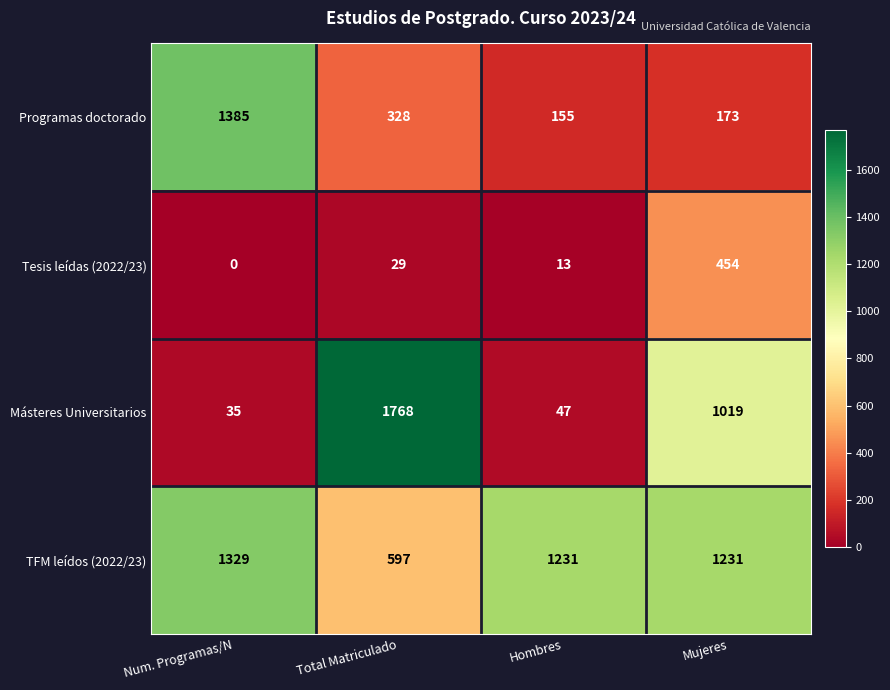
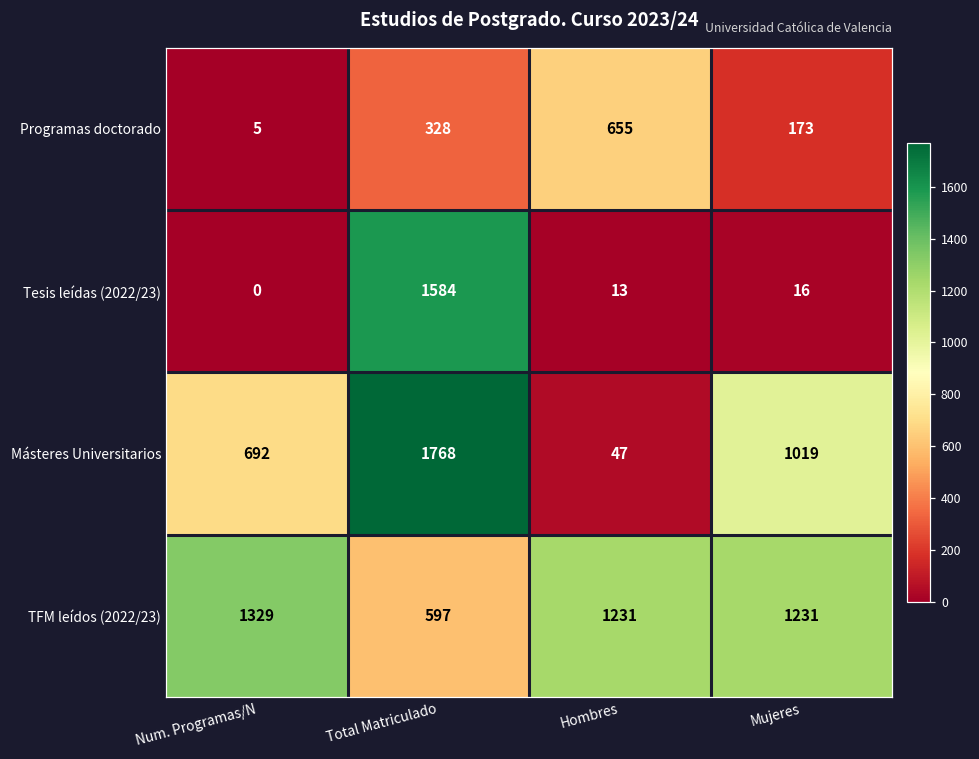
  {
    "Programas doctorado": {
-     "Num. Programas/N": 1385,
+     "Num. Programas/N": 5,
      "Total Matriculado": 328,
-     "Hombres": 155,
+     "Hombres": 655,
      "Mujeres": 173
    },
    "Tesis leídas (2022/23)": {
      "Num. Programas/N": 0,
-     "Total Matriculado": 29,
+     "Total Matriculado": 1584,
      "Hombres": 13,
-     "Mujeres": 454
+     "Mujeres": 16
    },
    "Másteres Universitarios": {
-     "Num. Programas/N": 35,
+     "Num. Programas/N": 692,
      "Total Matriculado": 1768,
      "Hombres": 47,
      "Mujeres": 1019
    },
    "TFM leídos (2022/23)": {
      "Num. Programas/N": 1329,
      "Total Matriculado": 597,
      "Hombres": 1231,
      "Mujeres": 1231
    }
  }
